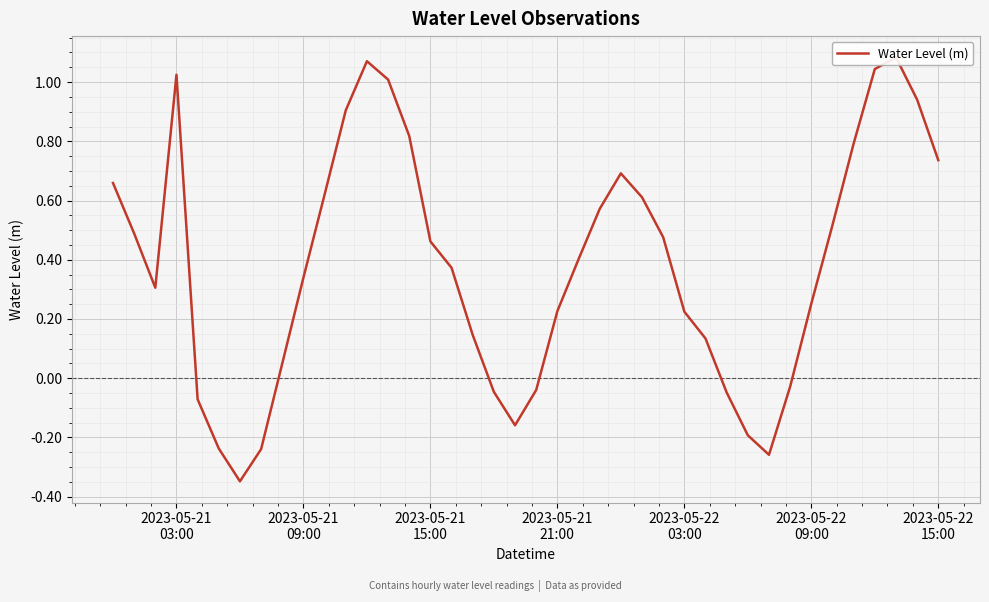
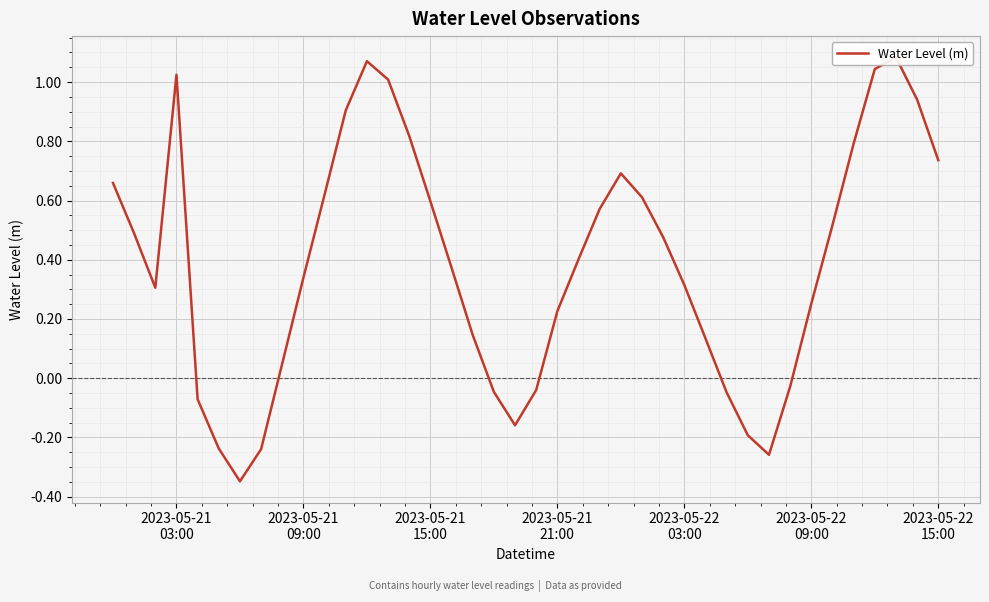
  {
    "2023-05-21 03:00": 1.02,
    "2023-05-21 09:00": 0.34,
-   "2023-05-21 15:00": 0.46,
+   "2023-05-21 15:00": 0.60,
    "2023-05-21 21:00": 0.23,
-   "2023-05-22 03:00": 0.22,
+   "2023-05-22 03:00": 0.31,
    "2023-05-22 09:00": 0.25,
    "2023-05-22 15:00": 0.74
  }
